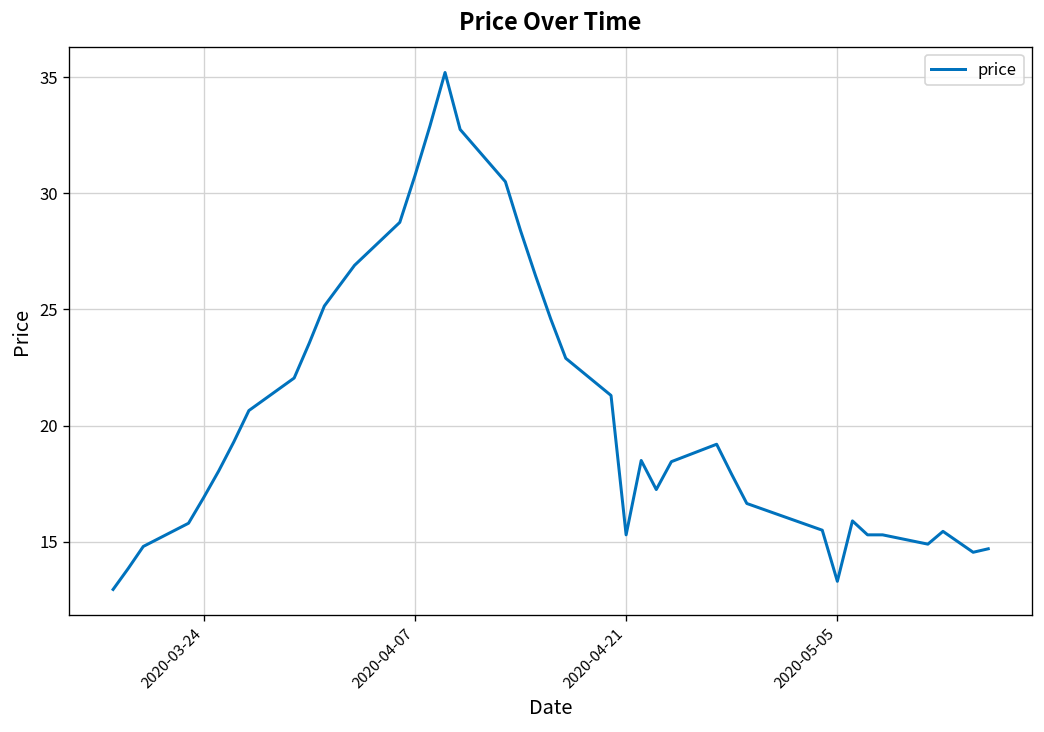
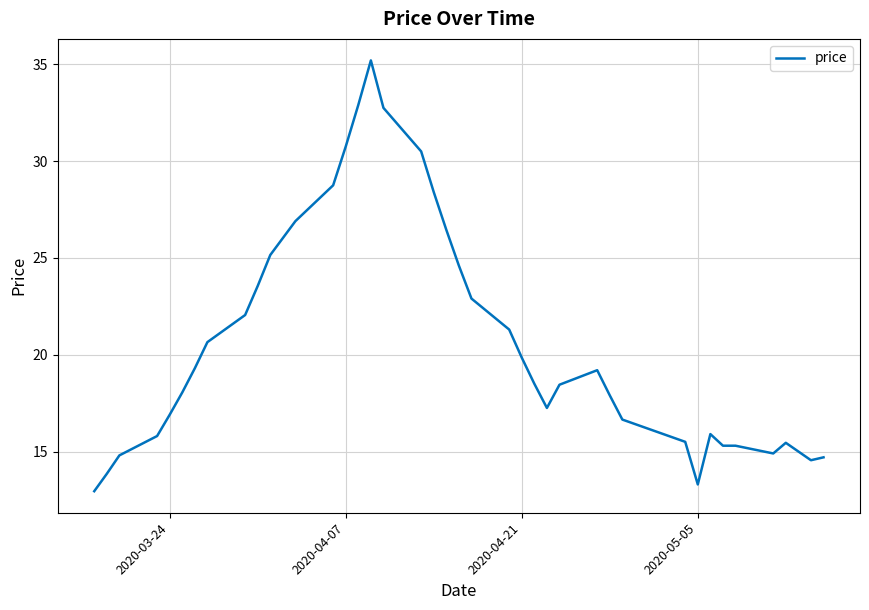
  {
    "2020-03-24": 16.9,
    "2020-04-07": 30.8,
-   "2020-04-21": 15.3,
+   "2020-04-21": 19.9,
    "2020-05-05": 13.3
  }
